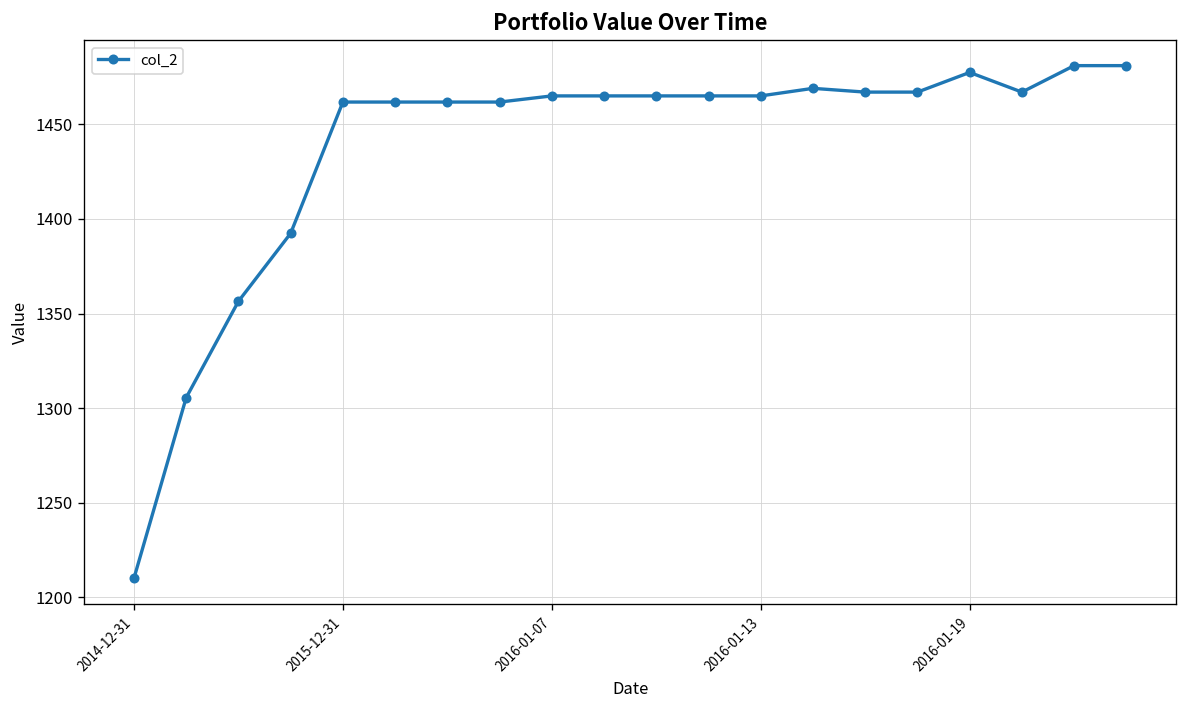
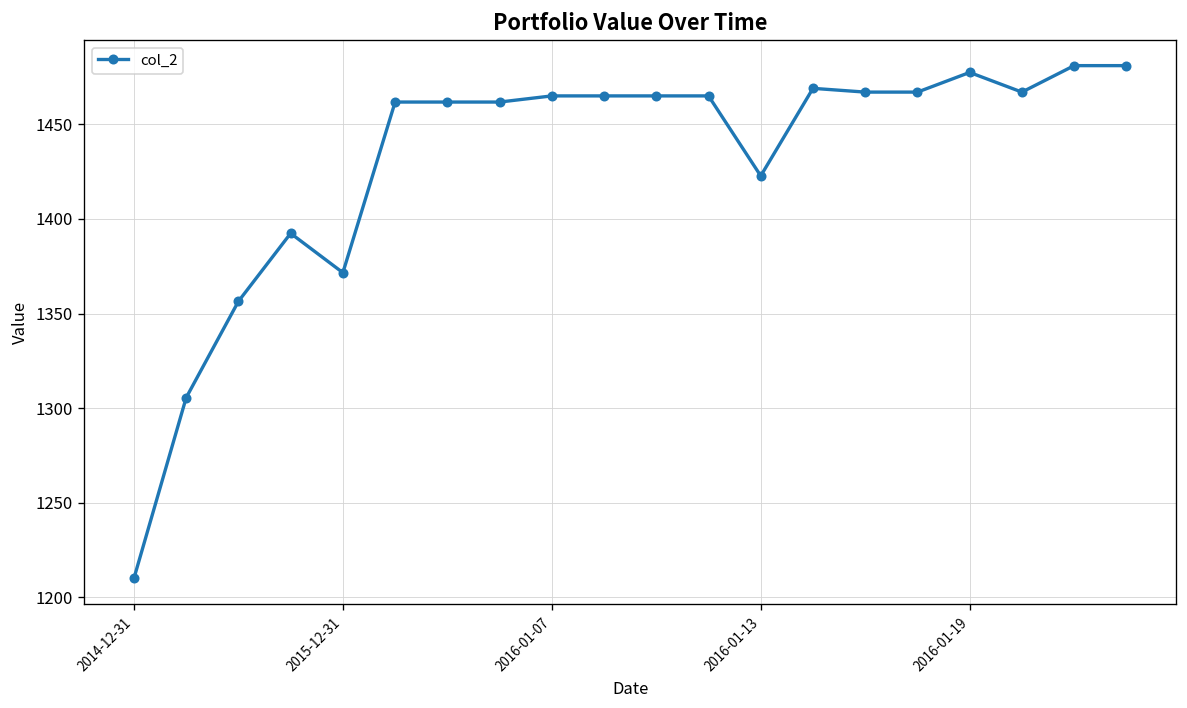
  {
    "2014-12-31": 1210,
-   "2015-12-31": 1462,
+   "2015-12-31": 1372,
    "2016-01-07": 1465,
-   "2016-01-13": 1465,
+   "2016-01-13": 1423,
    "2016-01-19": 1478
  }
